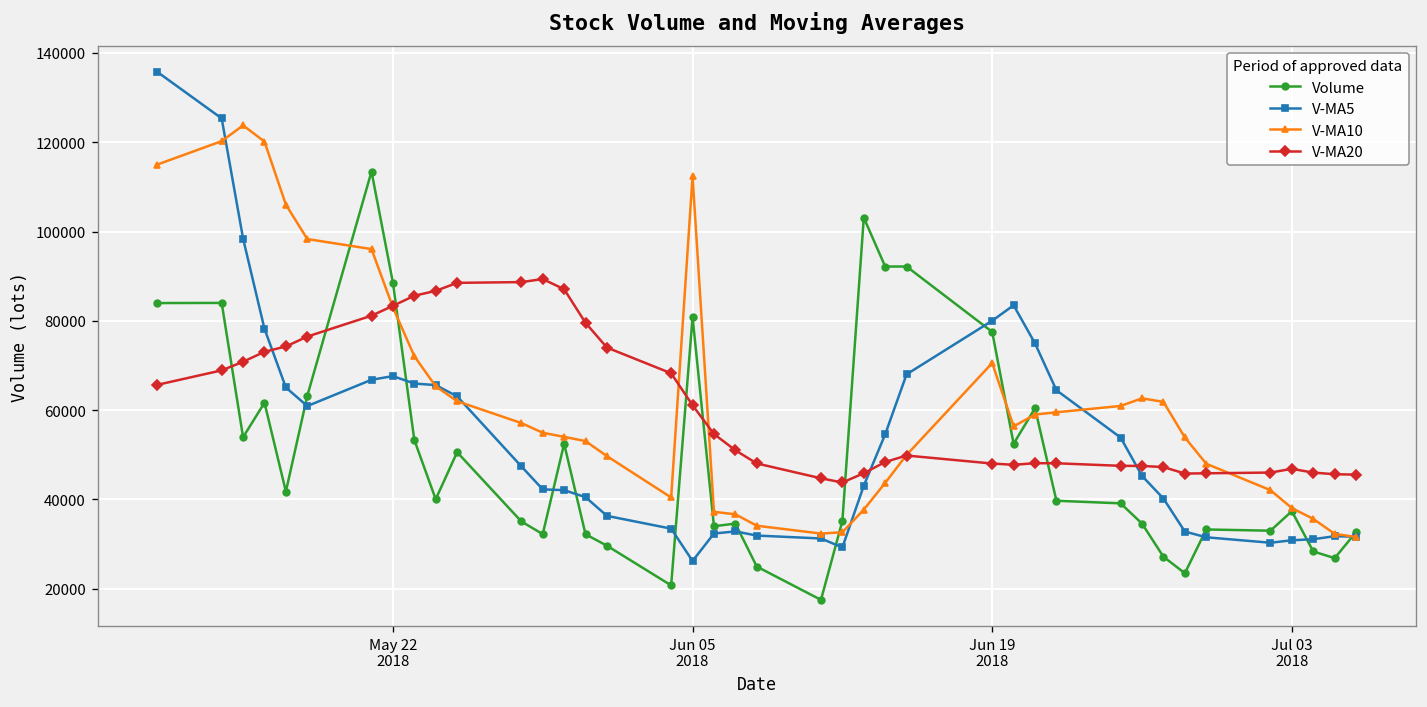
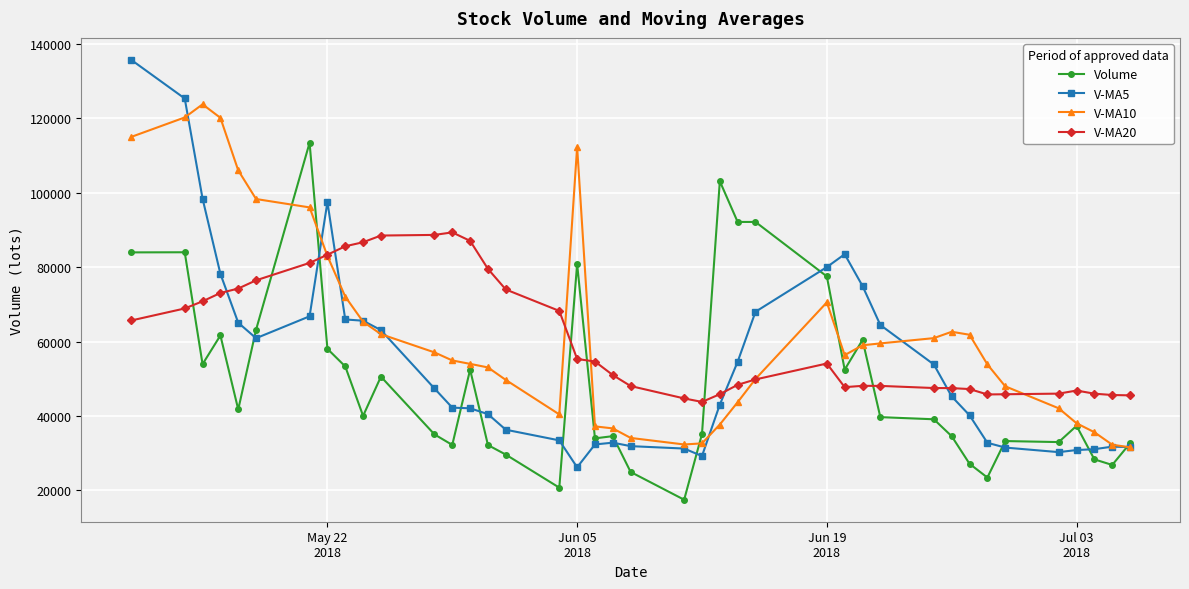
  {
    "Volume": {
-     "May 22 2018": 89000,
+     "May 22 2018": 58000,
      "Jun 05 2018": 81000,
      "Jun 19 2018": 78000,
      "Jul 03 2018": 37000
    },
    "V-MA5": {
-     "May 22 2018": 68000,
+     "May 22 2018": 98000,
      "Jun 05 2018": 26000,
      "Jun 19 2018": 80000,
      "Jul 03 2018": 31000
    },
    "V-MA10": {
      "Jun 05 2018": 112000,
      "Jun 19 2018": 71000,
      "Jul 03 2018": 38000
    },
    "V-MA20": {
-     "Jun 05 2018": 61000,
-     "Jun 19 2018": 48000,
+     "Jun 05 2018": 55000,
+     "Jun 19 2018": 54000,
      "Jul 03 2018": 47000
    }
  }
